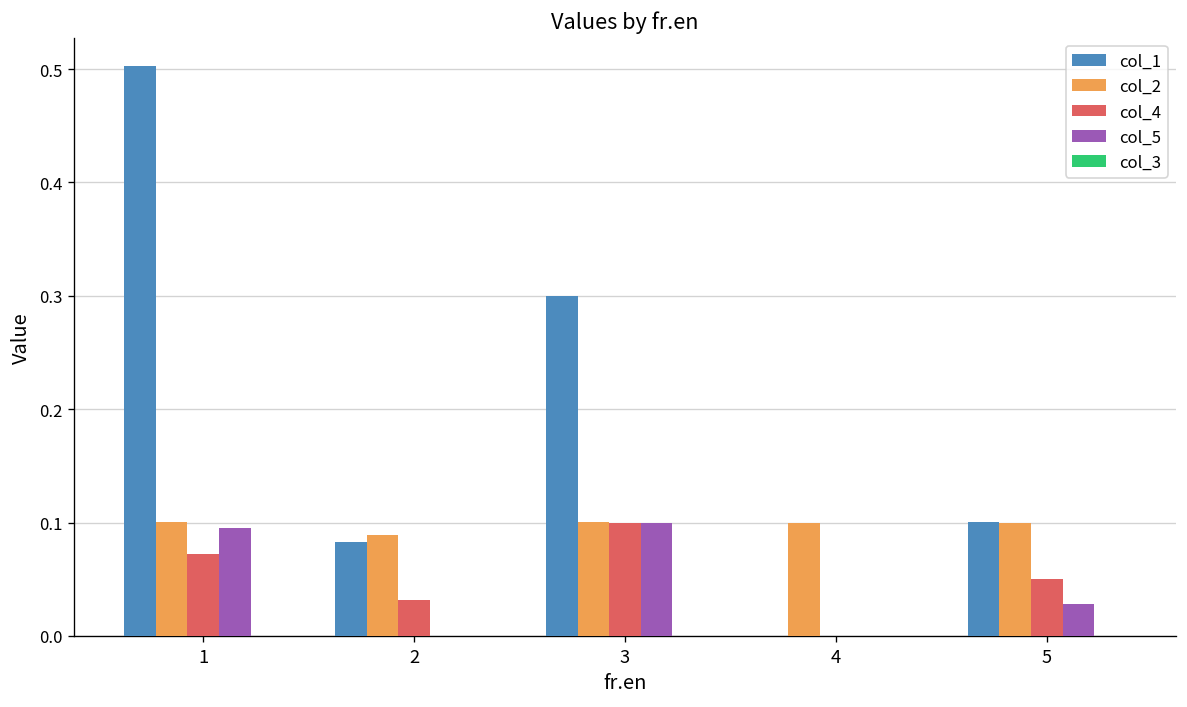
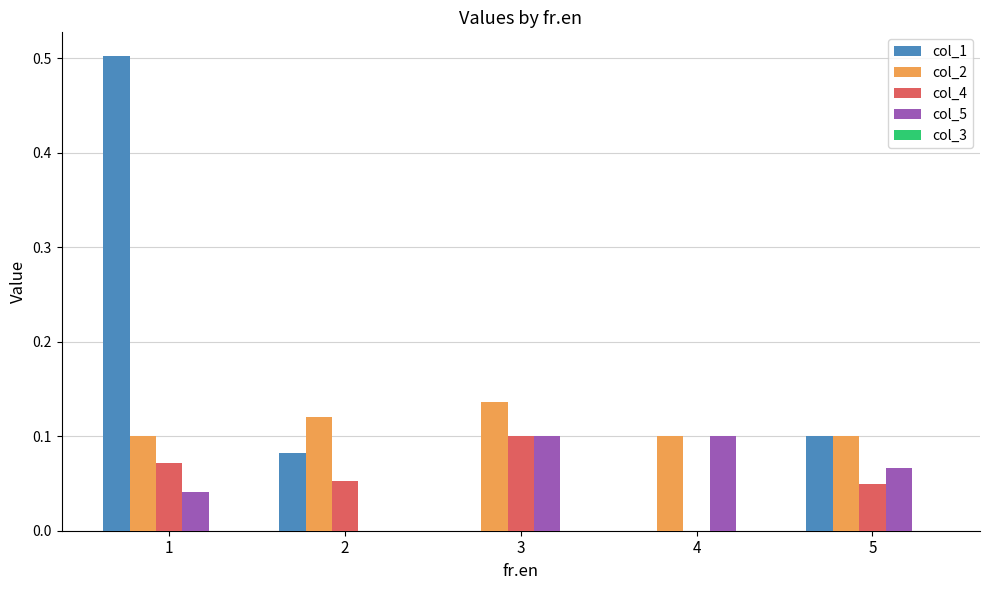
  {
    "col_1": {
      "1": 0.5,
      "2": 0.08,
-     "3": 0.3,
+     "3": 0.0,
      "4": 0.0,
      "5": 0.1
    },
    "col_2": {
      "1": 0.10,
-     "2": 0.09,
-     "3": 0.10,
+     "2": 0.12,
+     "3": 0.14,
      "4": 0.10,
      "5": 0.10
    },
    "col_4": {
      "1": 0.07,
-     "2": 0.03,
+     "2": 0.05,
      "3": 0.10,
      "4": 0.00,
      "5": 0.05
    },
    "col_5": {
-     "1": 0.10,
+     "1": 0.04,
      "2": 0.00,
      "3": 0.10,
-     "4": 0.0,
-     "5": 0.03
+     "4": 0.1,
+     "5": 0.07
    },
    "col_3": {
      "1": 0.00,
      "2": 0.00,
      "3": 0.00,
      "4": 0.00,
      "5": 0.00
    }
  }
